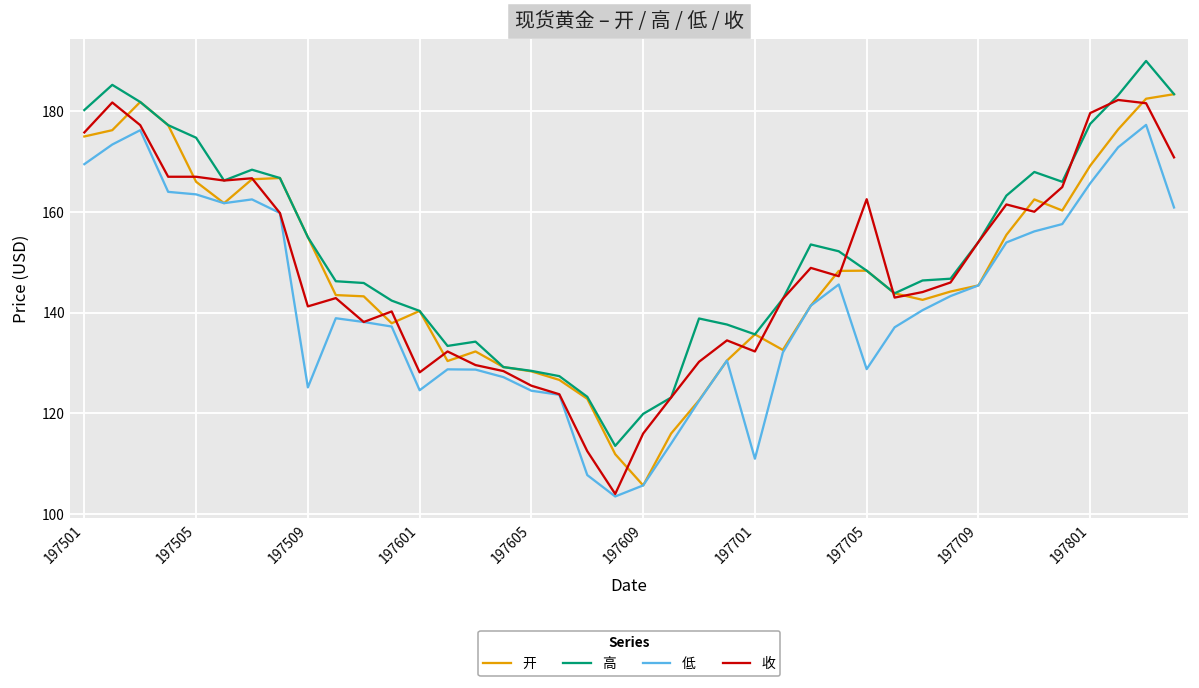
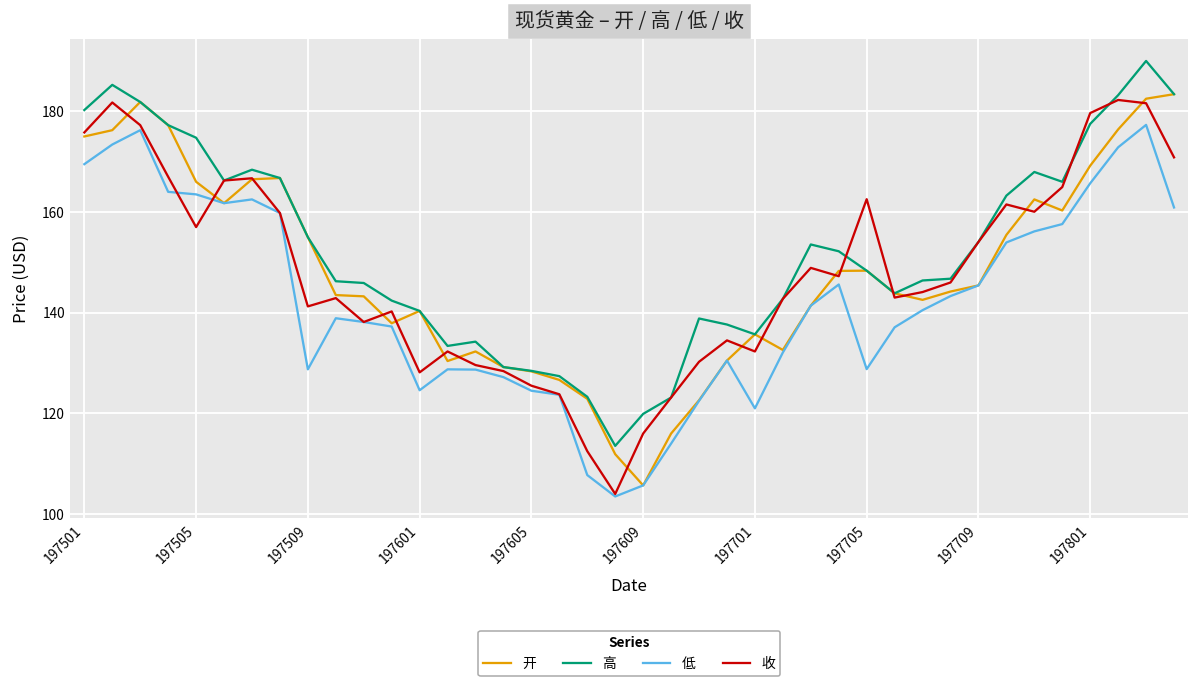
  {
    "开": {
      "197501": 175,
      "197505": 166,
      "197801": 169
    },
    "高": {
      "197501": 180,
      "197505": 175,
      "197609": 120,
      "197801": 178
    },
    "低": {
      "197501": 170,
      "197505": 164,
-     "197509": 125,
+     "197509": 129,
      "197601": 125,
      "197605": 125,
-     "197701": 111,
+     "197701": 121,
      "197705": 129,
      "197801": 166
    },
    "收": {
      "197501": 176,
-     "197505": 167,
+     "197505": 157,
      "197509": 141,
      "197601": 128,
      "197605": 126,
      "197609": 116,
      "197701": 132,
      "197705": 163,
      "197801": 180
    }
  }
